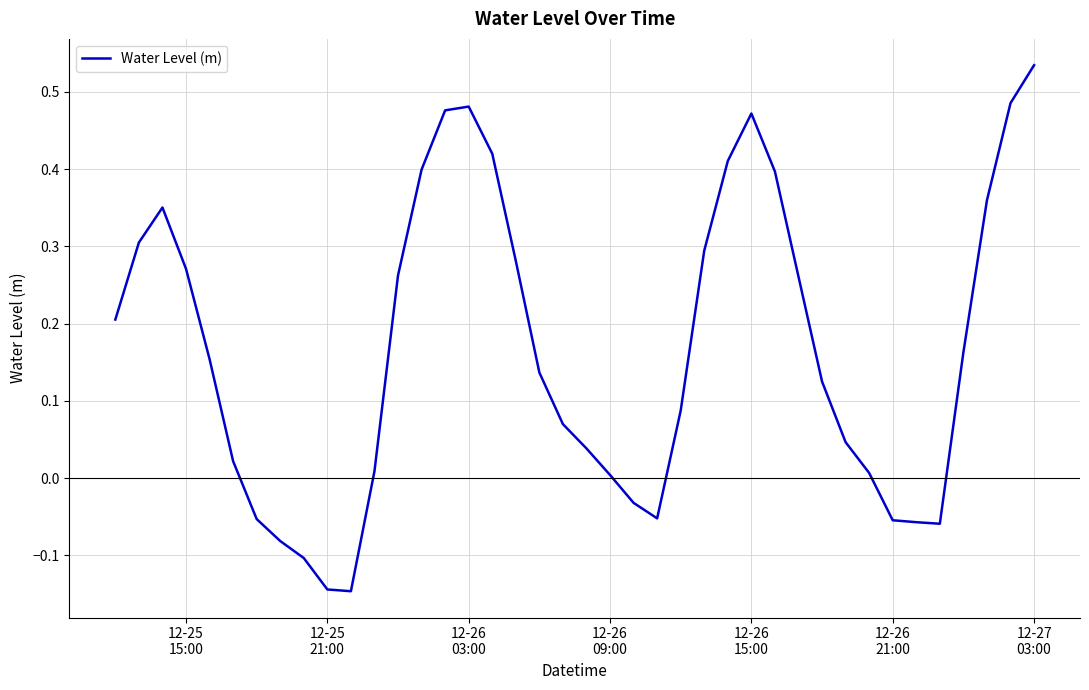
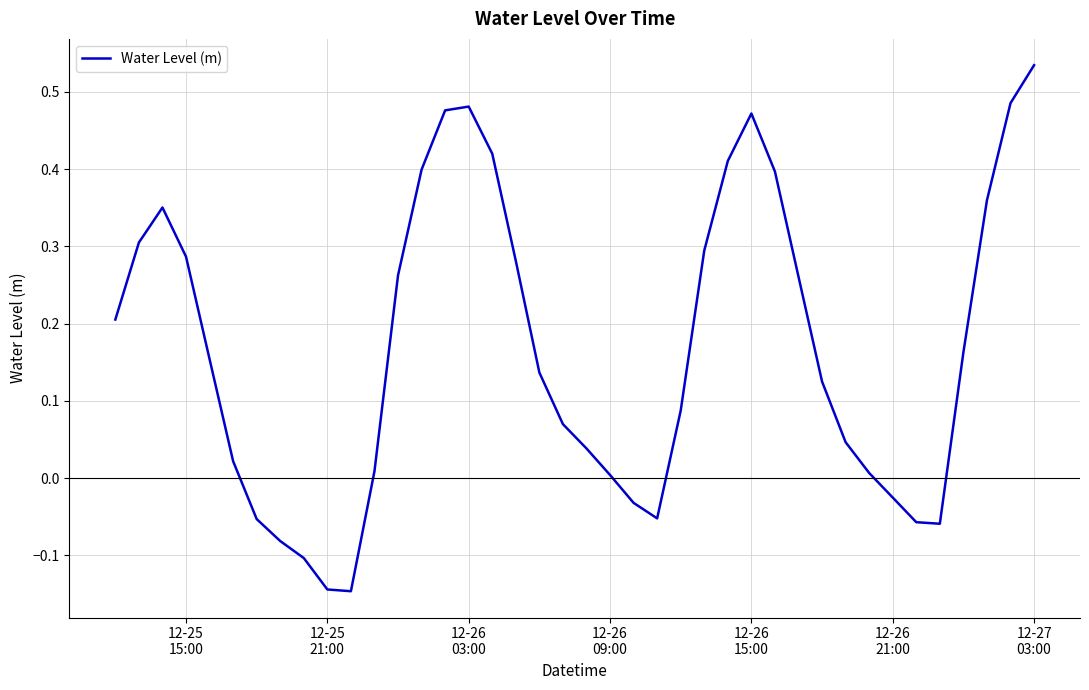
  {
-   "12-25 15:00": 0.27,
+   "12-25 15:00": 0.29,
    "12-25 21:00": -0.14,
    "12-26 03:00": 0.48,
    "12-26 09:00": 0.00,
    "12-26 15:00": 0.47,
-   "12-26 21:00": -0.05,
+   "12-26 21:00": -0.03,
    "12-27 03:00": 0.53
  }
